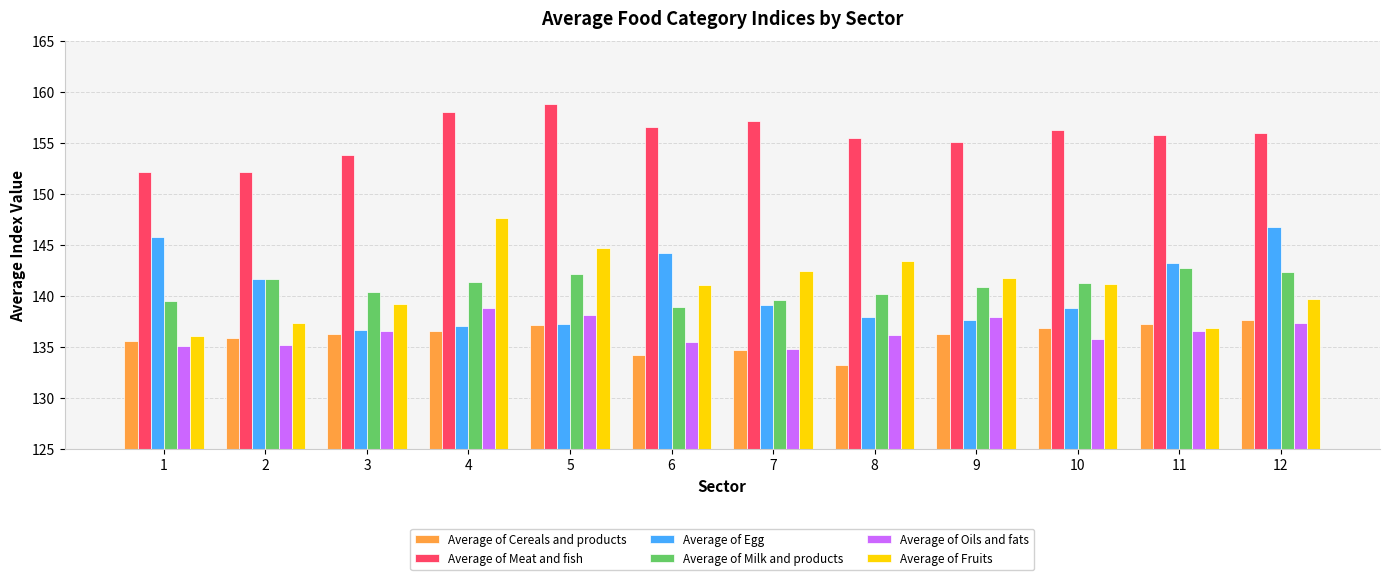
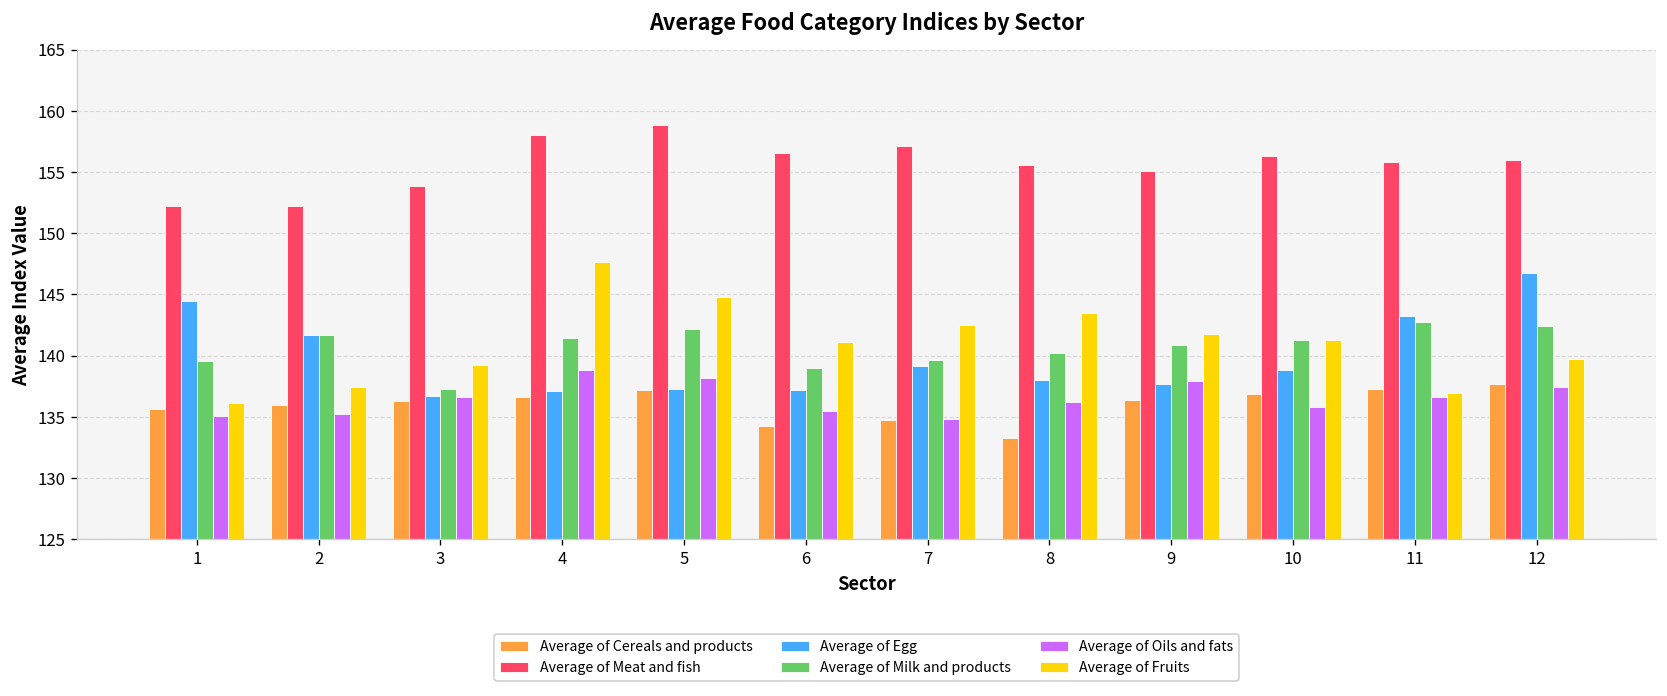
  {
    "Average of Cereals and products": {
      "1": 135.6,
      "2": 136.0,
      "3": 136.3,
      "4": 136.6,
      "5": 137.2,
      "6": 134.2,
      "7": 134.8,
      "8": 133.3,
      "9": 136.4,
      "10": 136.9,
      "11": 137.3,
      "12": 137.7
    },
    "Average of Meat and fish": {
      "1": 152.2,
      "2": 152.2,
      "3": 153.8,
      "4": 158.1,
      "5": 158.8,
      "6": 156.6,
      "7": 157.2,
      "8": 155.6,
      "9": 155.1,
      "10": 156.3,
      "11": 155.8,
      "12": 156.0
    },
    "Average of Egg": {
-     "1": 145.8,
+     "1": 144.5,
      "2": 141.7,
      "3": 136.7,
      "4": 137.1,
      "5": 137.3,
-     "6": 144.3,
+     "6": 137.2,
      "7": 139.1,
      "8": 138.0,
      "9": 137.7,
      "10": 138.8,
      "11": 143.3,
      "12": 146.8
    },
    "Average of Milk and products": {
      "1": 139.5,
      "2": 141.7,
-     "3": 140.5,
+     "3": 137.2,
      "4": 141.4,
      "5": 142.2,
      "6": 139.0,
      "7": 139.6,
      "8": 140.2,
      "9": 140.9,
      "10": 141.3,
      "11": 142.8,
      "12": 142.4
    },
    "Average of Oils and fats": {
      "1": 135.1,
      "2": 135.2,
      "3": 136.6,
      "4": 138.9,
      "5": 138.2,
      "6": 135.5,
      "7": 134.8,
      "8": 136.2,
      "9": 137.9,
      "10": 135.8,
      "11": 136.7,
      "12": 137.4
    },
    "Average of Fruits": {
      "1": 136.1,
      "2": 137.4,
      "3": 139.3,
      "4": 147.7,
      "5": 144.8,
      "6": 141.2,
      "7": 142.5,
      "8": 143.5,
      "9": 141.8,
      "10": 141.3,
      "11": 136.9,
      "12": 139.8
    }
  }
